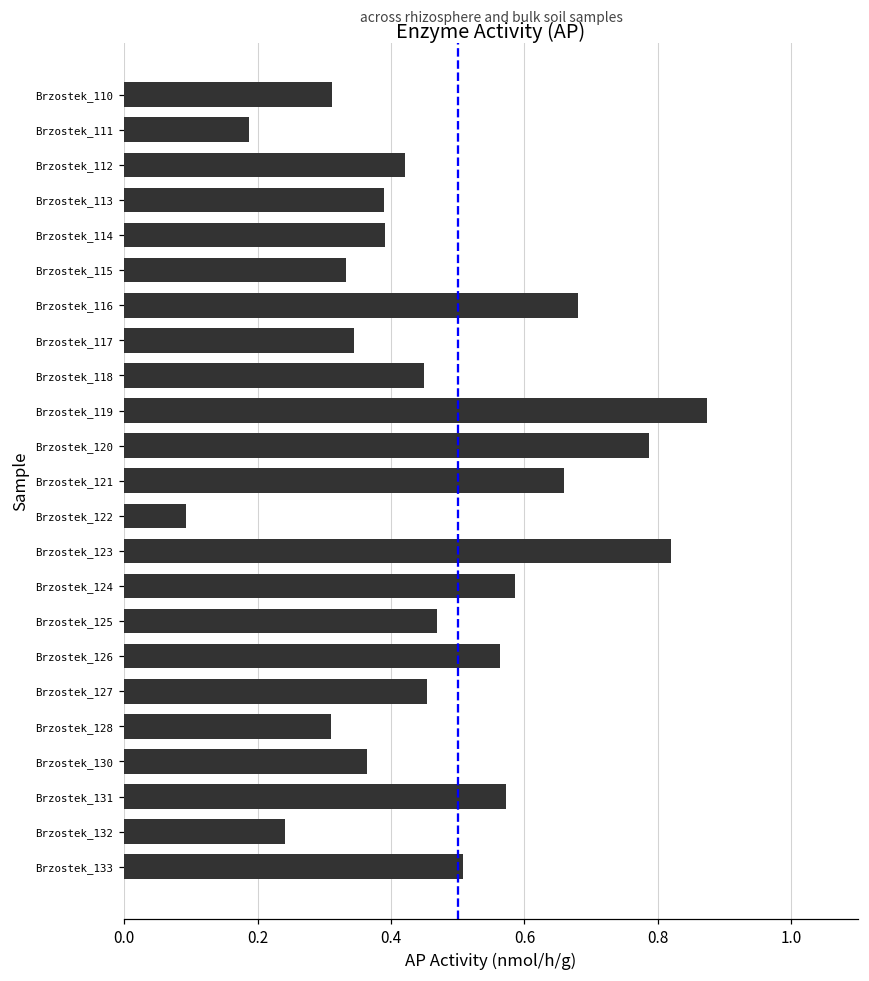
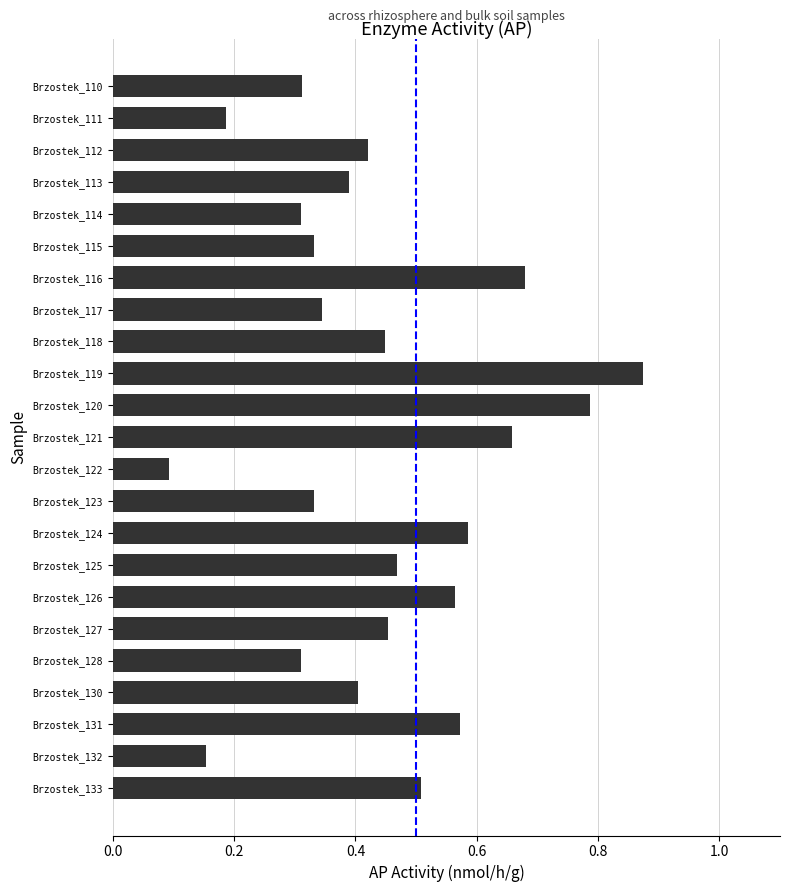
  {
    "Brzostek_110": 0.31,
    "Brzostek_111": 0.19,
    "Brzostek_112": 0.42,
    "Brzostek_113": 0.39,
-   "Brzostek_114": 0.39,
+   "Brzostek_114": 0.31,
    "Brzostek_115": 0.33,
    "Brzostek_116": 0.68,
    "Brzostek_117": 0.34,
    "Brzostek_118": 0.45,
    "Brzostek_119": 0.87,
    "Brzostek_120": 0.79,
    "Brzostek_121": 0.66,
    "Brzostek_122": 0.09,
-   "Brzostek_123": 0.82,
+   "Brzostek_123": 0.33,
    "Brzostek_124": 0.59,
    "Brzostek_125": 0.47,
    "Brzostek_126": 0.56,
    "Brzostek_127": 0.45,
    "Brzostek_128": 0.31,
-   "Brzostek_130": 0.36,
+   "Brzostek_130": 0.40,
    "Brzostek_131": 0.57,
-   "Brzostek_132": 0.24,
+   "Brzostek_132": 0.15,
    "Brzostek_133": 0.51
  }
